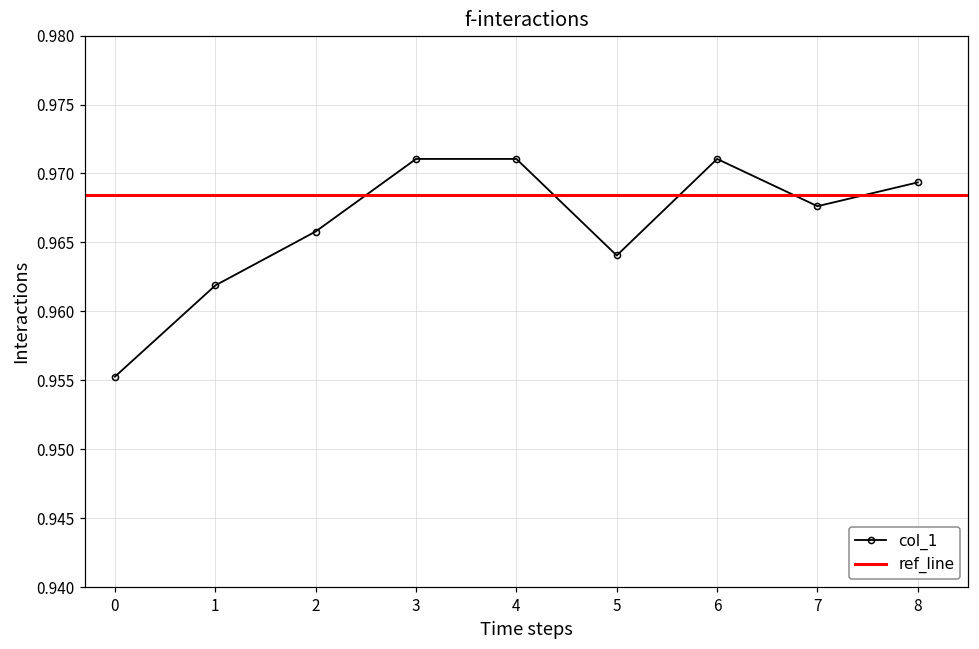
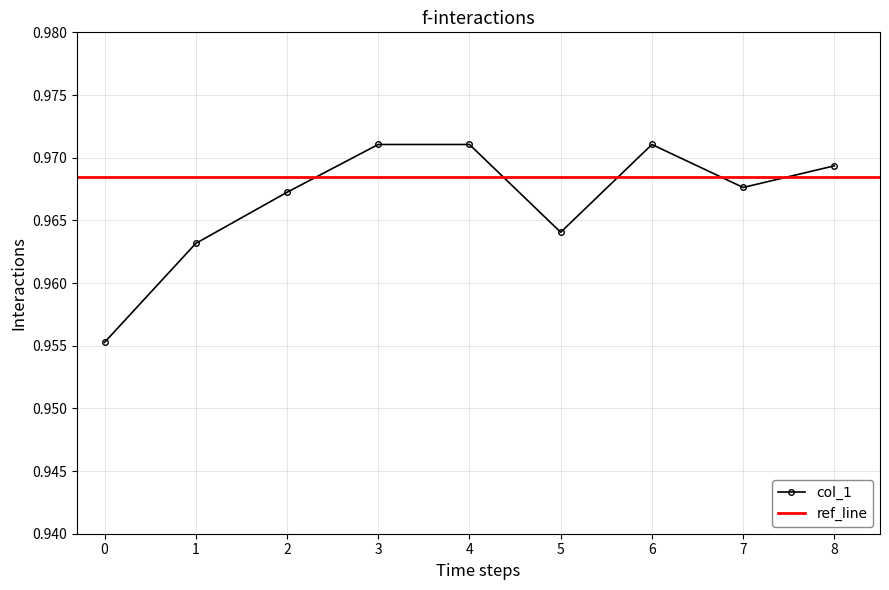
  {
    "0": 0.9553,
-   "1": 0.9619,
-   "2": 0.9658,
+   "1": 0.9632,
+   "2": 0.9672,
    "3": 0.9711,
    "4": 0.9711,
    "5": 0.9640,
    "6": 0.9711,
    "7": 0.9676,
    "8": 0.9694
  }
